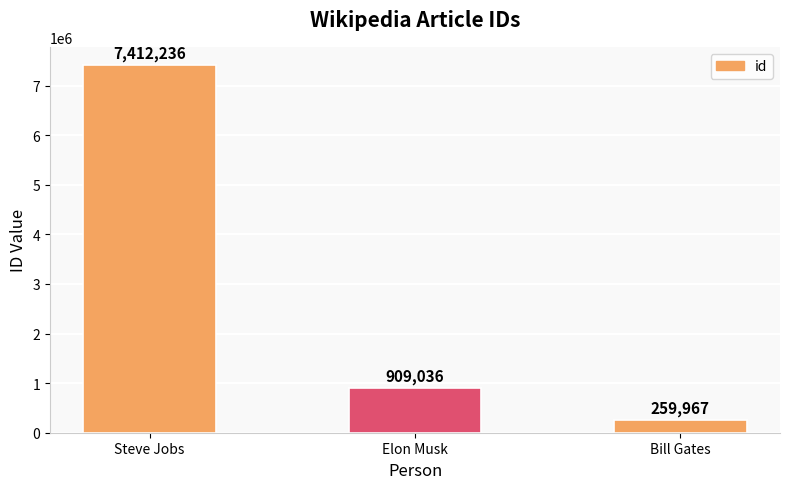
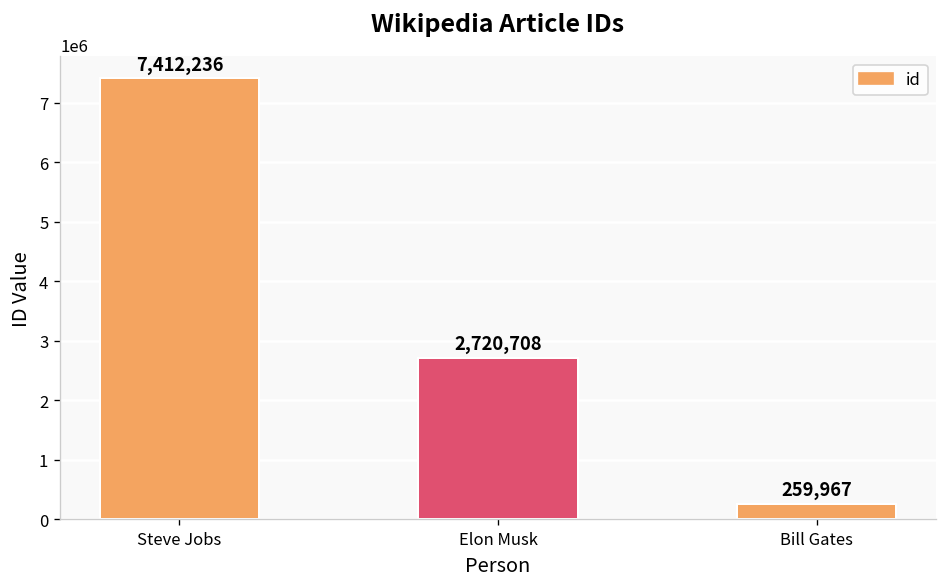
  {
    "Steve Jobs": "7,412,236",
-   "Elon Musk": "909,036",
+   "Elon Musk": "2,720,708",
    "Bill Gates": "259,967"
  }
